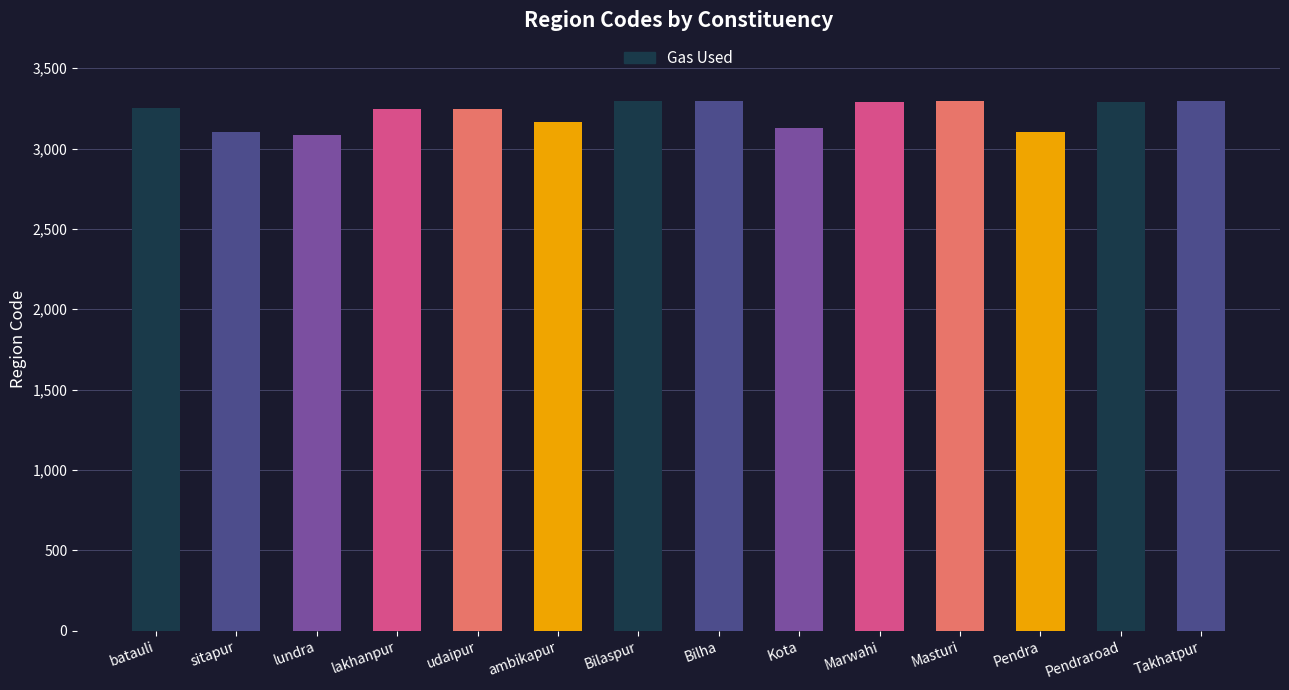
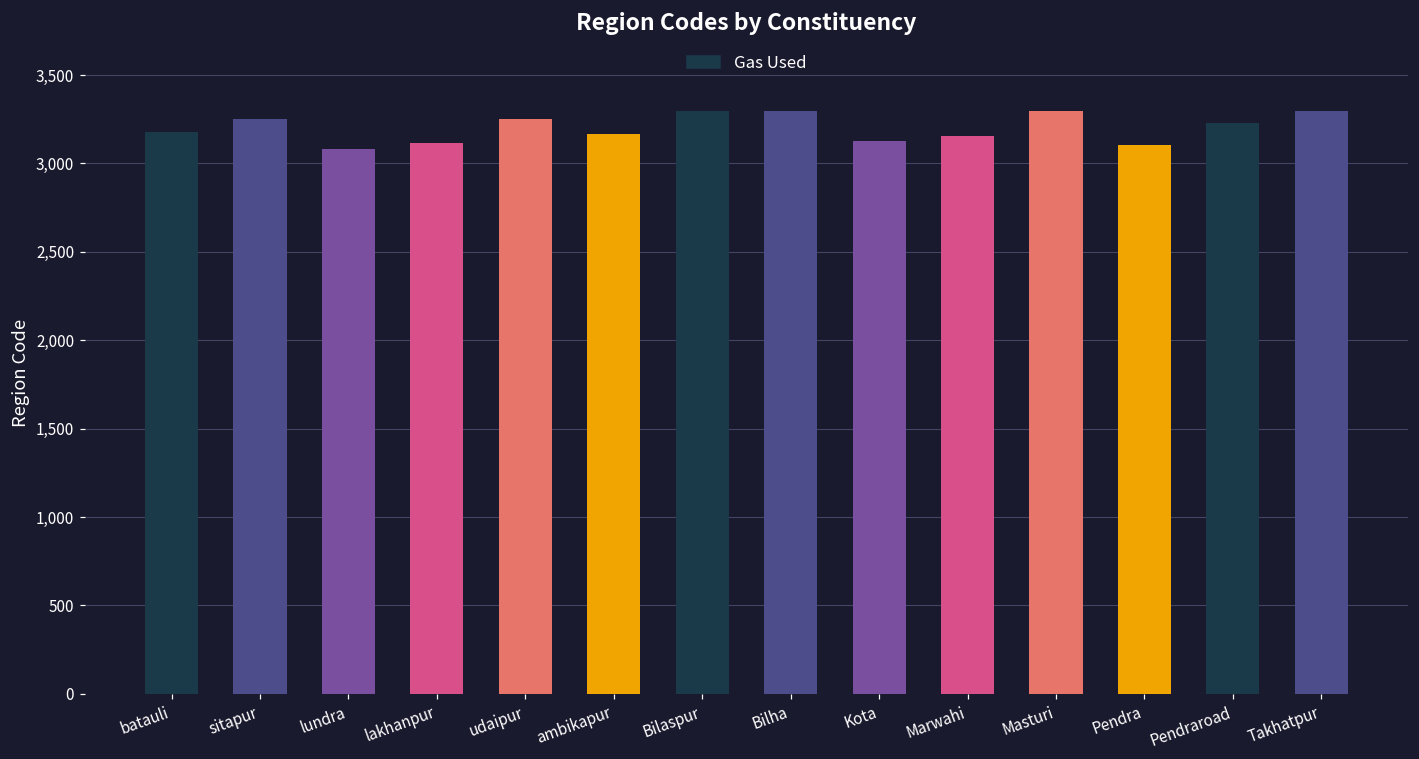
  {
-   "batauli": "3,250",
-   "sitapur": "3,110",
+   "batauli": "3,180",
+   "sitapur": "3,250",
    "lundra": "3,080",
-   "lakhanpur": "3,250",
+   "lakhanpur": "3,120",
    "udaipur": "3,250",
    "ambikapur": "3,170",
    "Bilaspur": "3,300",
    "Bilha": "3,300",
    "Kota": "3,130",
-   "Marwahi": "3,290",
+   "Marwahi": "3,160",
    "Masturi": "3,300",
    "Pendra": "3,110",
-   "Pendraroad": "3,290",
+   "Pendraroad": "3,230",
    "Takhatpur": "3,290"
  }
